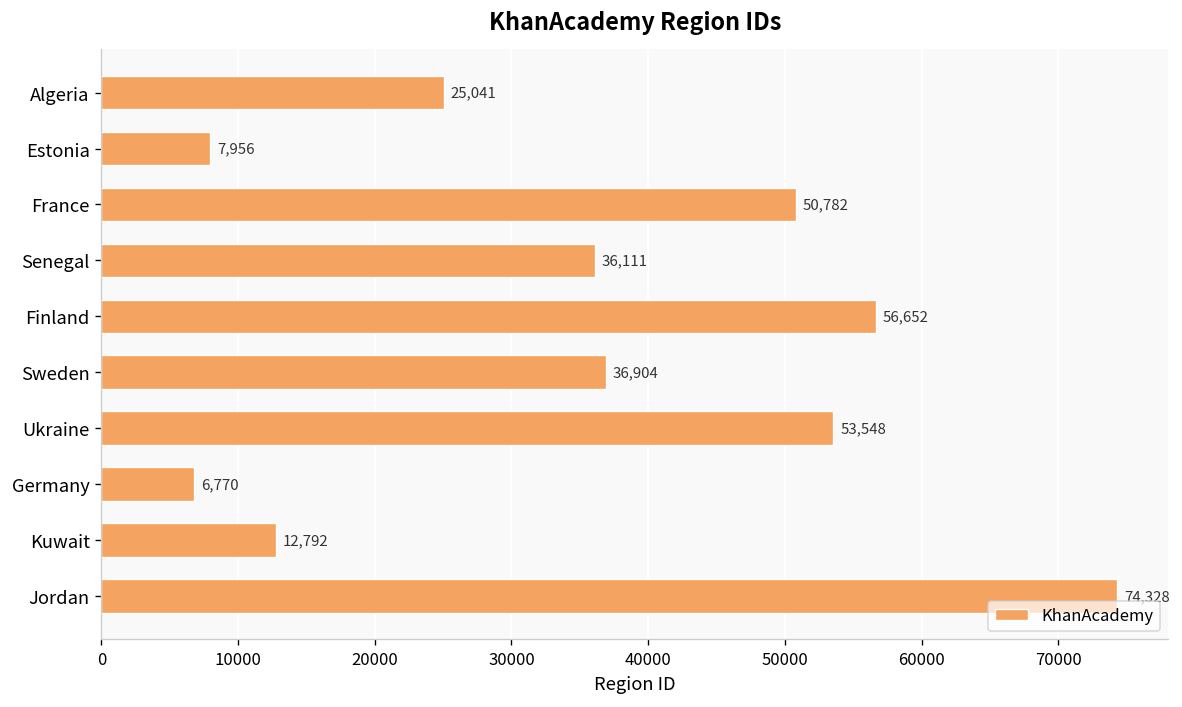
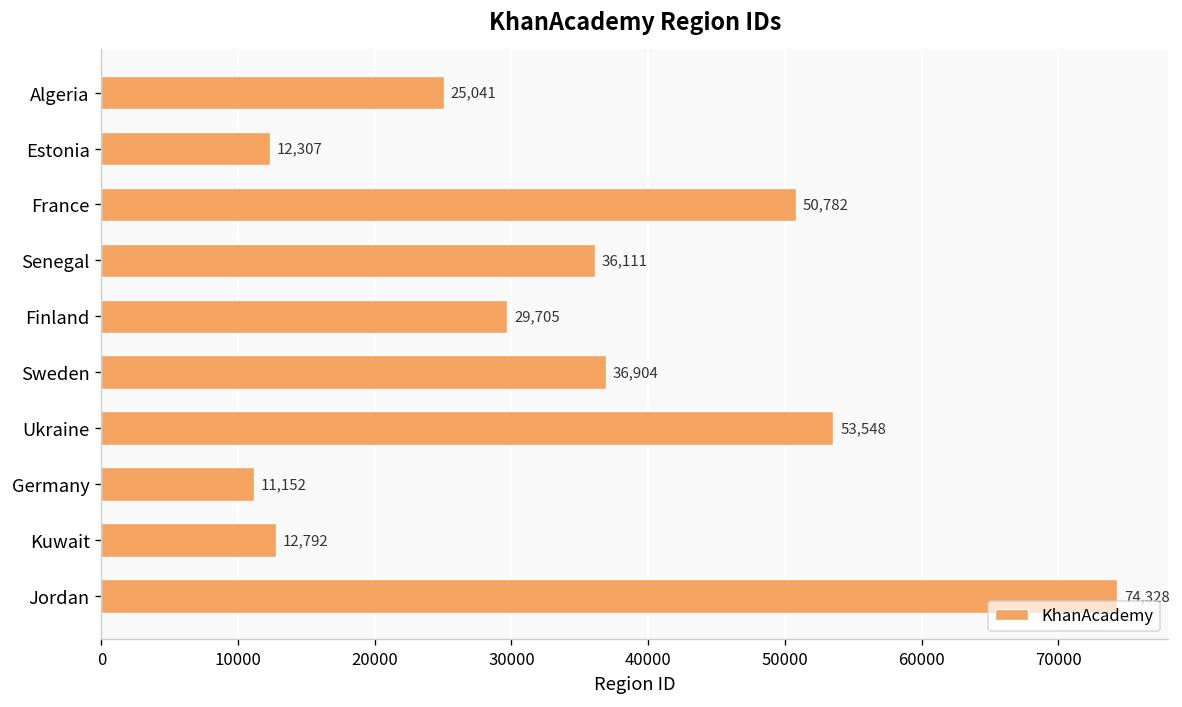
  {
    "Algeria": "25,041",
-   "Estonia": "7,956",
+   "Estonia": "12,307",
    "France": "50,782",
    "Senegal": "36,111",
-   "Finland": "56,652",
+   "Finland": "29,705",
    "Sweden": "36,904",
    "Ukraine": "53,548",
-   "Germany": "6,770",
+   "Germany": "11,152",
    "Kuwait": "12,792"
  }
